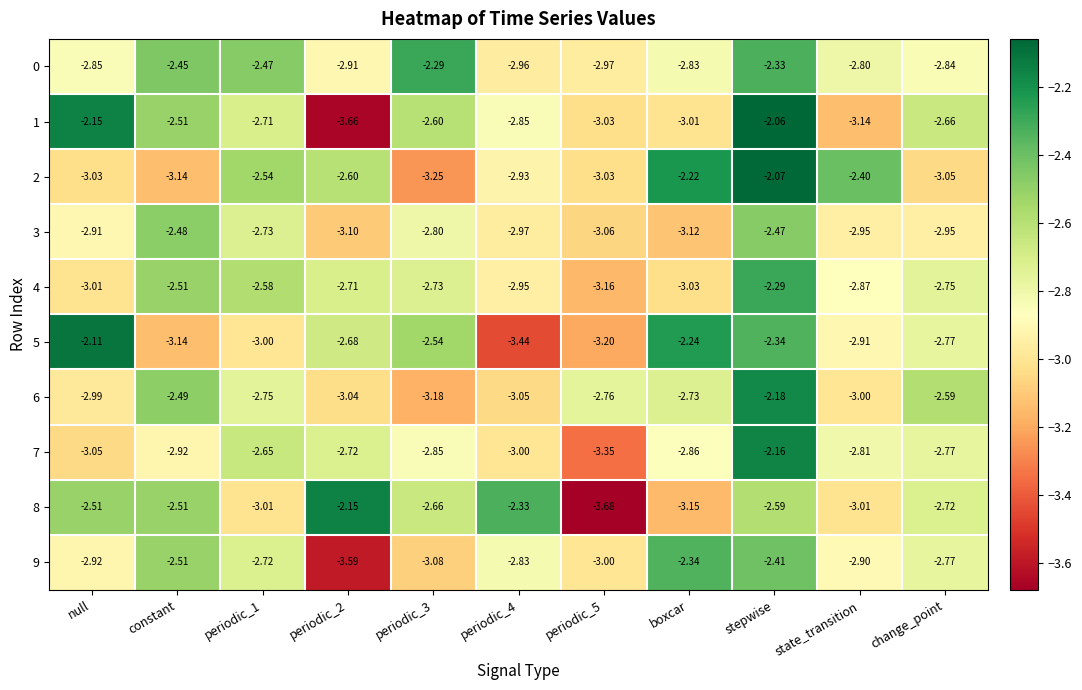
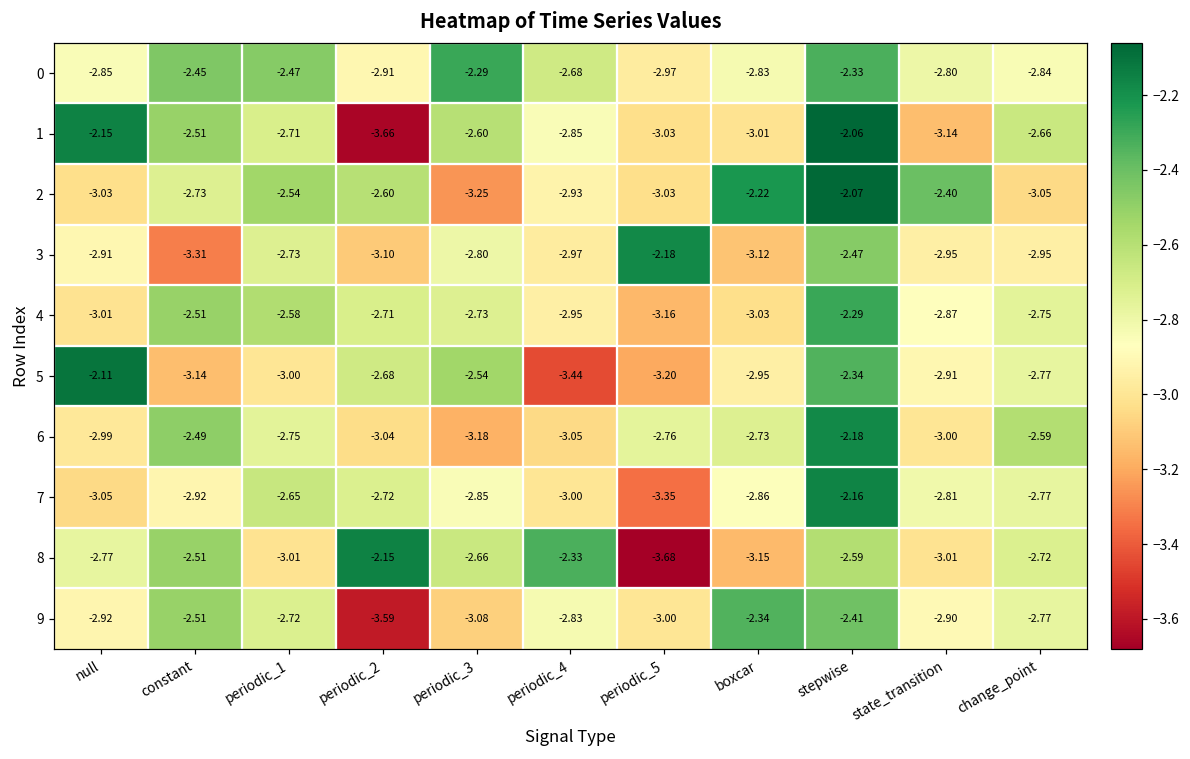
  {
    "0": {
      "null": -2.85,
      "constant": -2.45,
      "periodic_1": -2.47,
      "periodic_2": -2.91,
      "periodic_3": -2.29,
-     "periodic_4": -2.96,
+     "periodic_4": -2.68,
      "periodic_5": -2.97,
      "boxcar": -2.83,
      "stepwise": -2.33,
      "state_transition": -2.80,
      "change_point": -2.84
    },
    "1": {
      "null": -2.15,
      "constant": -2.51,
      "periodic_1": -2.71,
      "periodic_2": -3.66,
      "periodic_3": -2.60,
      "periodic_4": -2.85,
      "periodic_5": -3.03,
      "boxcar": -3.01,
      "stepwise": -2.06,
      "state_transition": -3.14,
      "change_point": -2.66
    },
    "2": {
      "null": -3.03,
-     "constant": -3.14,
+     "constant": -2.73,
      "periodic_1": -2.54,
      "periodic_2": -2.60,
      "periodic_3": -3.25,
      "periodic_4": -2.93,
      "periodic_5": -3.03,
      "boxcar": -2.22,
      "stepwise": -2.07,
      "state_transition": -2.40,
      "change_point": -3.05
    },
    "3": {
      "null": -2.91,
-     "constant": -2.48,
+     "constant": -3.31,
      "periodic_1": -2.73,
      "periodic_2": -3.10,
      "periodic_3": -2.80,
      "periodic_4": -2.97,
-     "periodic_5": -3.06,
+     "periodic_5": -2.18,
      "boxcar": -3.12,
      "stepwise": -2.47,
      "state_transition": -2.95,
      "change_point": -2.95
    },
    "4": {
      "null": -3.01,
      "constant": -2.51,
      "periodic_1": -2.58,
      "periodic_2": -2.71,
      "periodic_3": -2.73,
      "periodic_4": -2.95,
      "periodic_5": -3.16,
      "boxcar": -3.03,
      "stepwise": -2.29,
      "state_transition": -2.87,
      "change_point": -2.75
    },
    "5": {
      "null": -2.11,
      "constant": -3.14,
      "periodic_1": -3.00,
      "periodic_2": -2.68,
      "periodic_3": -2.54,
      "periodic_4": -3.44,
      "periodic_5": -3.20,
-     "boxcar": -2.24,
+     "boxcar": -2.95,
      "stepwise": -2.34,
      "state_transition": -2.91,
      "change_point": -2.77
    },
    "6": {
      "null": -2.99,
      "constant": -2.49,
      "periodic_1": -2.75,
      "periodic_2": -3.04,
      "periodic_3": -3.18,
      "periodic_4": -3.05,
      "periodic_5": -2.76,
      "boxcar": -2.73,
      "stepwise": -2.18,
      "state_transition": -3.00,
      "change_point": -2.59
    },
    "7": {
      "null": -3.05,
      "constant": -2.92,
      "periodic_1": -2.65,
      "periodic_2": -2.72,
      "periodic_3": -2.85,
      "periodic_4": -3.00,
      "periodic_5": -3.35,
      "boxcar": -2.86,
      "stepwise": -2.16,
      "state_transition": -2.81,
      "change_point": -2.77
    },
    "8": {
-     "null": -2.51,
+     "null": -2.77,
      "constant": -2.51,
      "periodic_1": -3.01,
      "periodic_2": -2.15,
      "periodic_3": -2.66,
      "periodic_4": -2.33,
      "periodic_5": -3.68,
      "boxcar": -3.15,
      "stepwise": -2.59,
      "state_transition": -3.01,
      "change_point": -2.72
    },
    "9": {
      "null": -2.92,
      "constant": -2.51,
      "periodic_1": -2.72,
      "periodic_2": -3.59,
      "periodic_3": -3.08,
      "periodic_4": -2.83,
      "periodic_5": -3.00,
      "boxcar": -2.34,
      "stepwise": -2.41,
      "state_transition": -2.90,
      "change_point": -2.77
    }
  }
